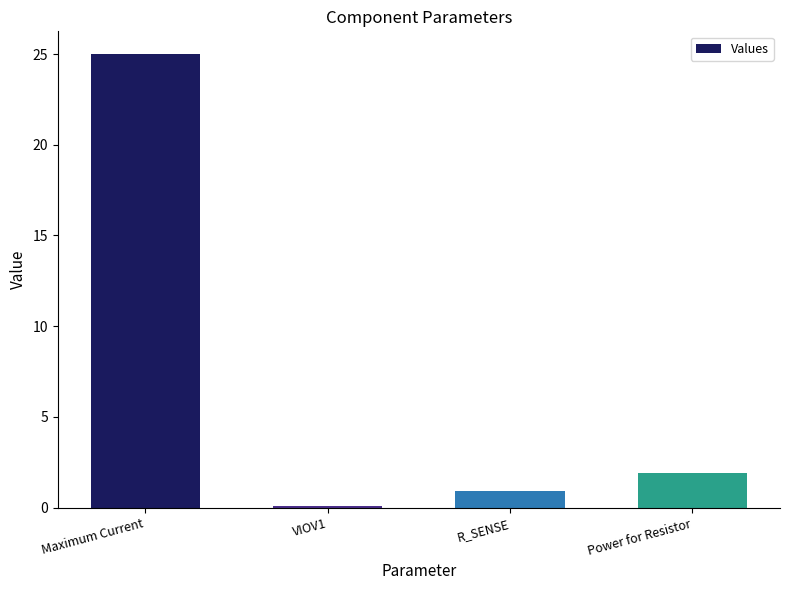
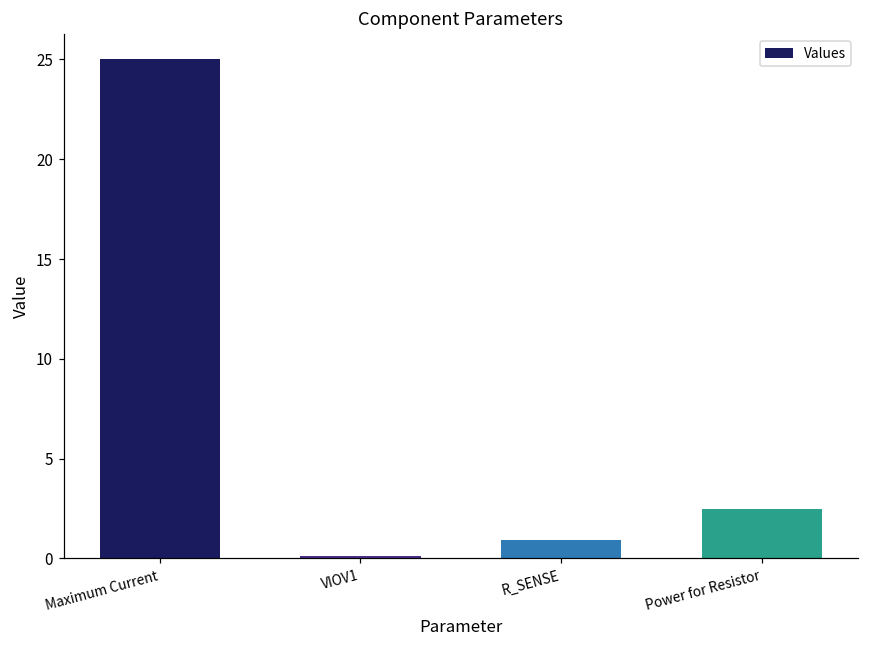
  {
    "Maximum Current": 25.0,
    "R_SENSE": 0.9,
-   "Power for Resistor": 1.9
+   "Power for Resistor": 2.5
  }
